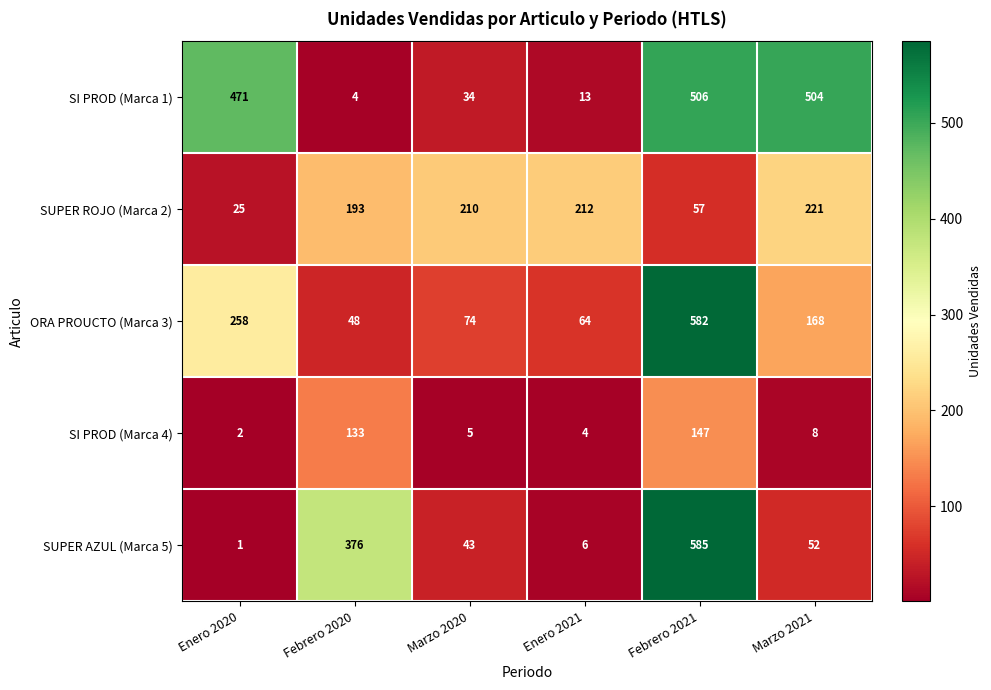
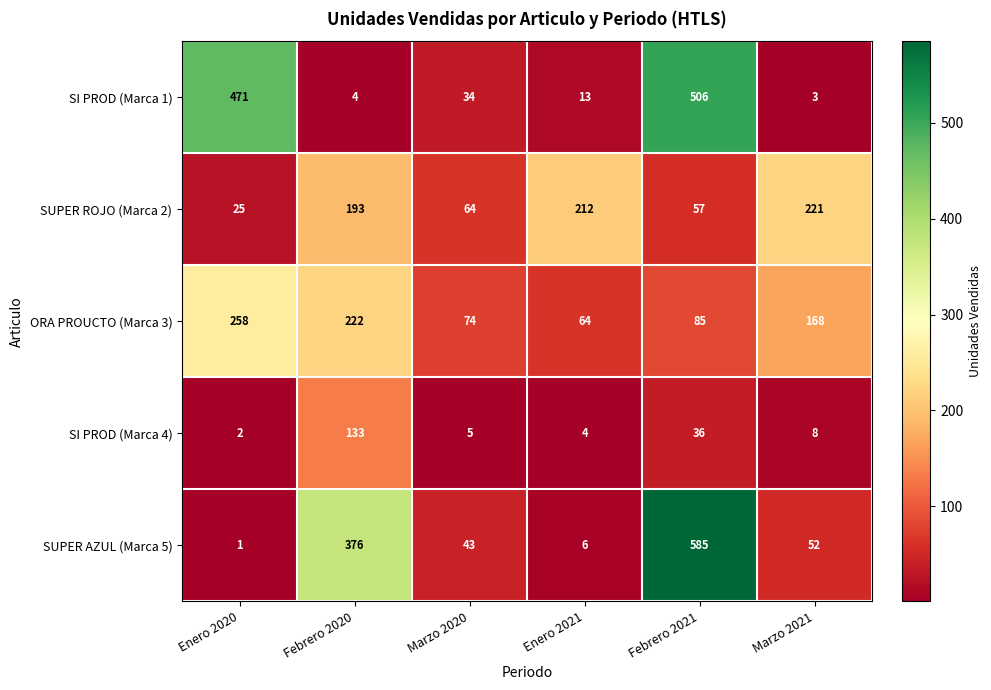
  {
    "SI PROD (Marca 1)": {
      "Enero 2020": 471,
      "Febrero 2020": 4,
      "Marzo 2020": 34,
      "Enero 2021": 13,
      "Febrero 2021": 506,
-     "Marzo 2021": 504
+     "Marzo 2021": 3
    },
    "SUPER ROJO (Marca 2)": {
      "Enero 2020": 25,
      "Febrero 2020": 193,
-     "Marzo 2020": 210,
+     "Marzo 2020": 64,
      "Enero 2021": 212,
      "Febrero 2021": 57,
      "Marzo 2021": 221
    },
    "ORA PROUCTO (Marca 3)": {
      "Enero 2020": 258,
-     "Febrero 2020": 48,
+     "Febrero 2020": 222,
      "Marzo 2020": 74,
      "Enero 2021": 64,
-     "Febrero 2021": 582,
+     "Febrero 2021": 85,
      "Marzo 2021": 168
    },
    "SI PROD (Marca 4)": {
      "Enero 2020": 2,
      "Febrero 2020": 133,
      "Marzo 2020": 5,
      "Enero 2021": 4,
-     "Febrero 2021": 147,
+     "Febrero 2021": 36,
      "Marzo 2021": 8
    },
    "SUPER AZUL (Marca 5)": {
      "Enero 2020": 1,
      "Febrero 2020": 376,
      "Marzo 2020": 43,
      "Enero 2021": 6,
      "Febrero 2021": 585,
      "Marzo 2021": 52
    }
  }
